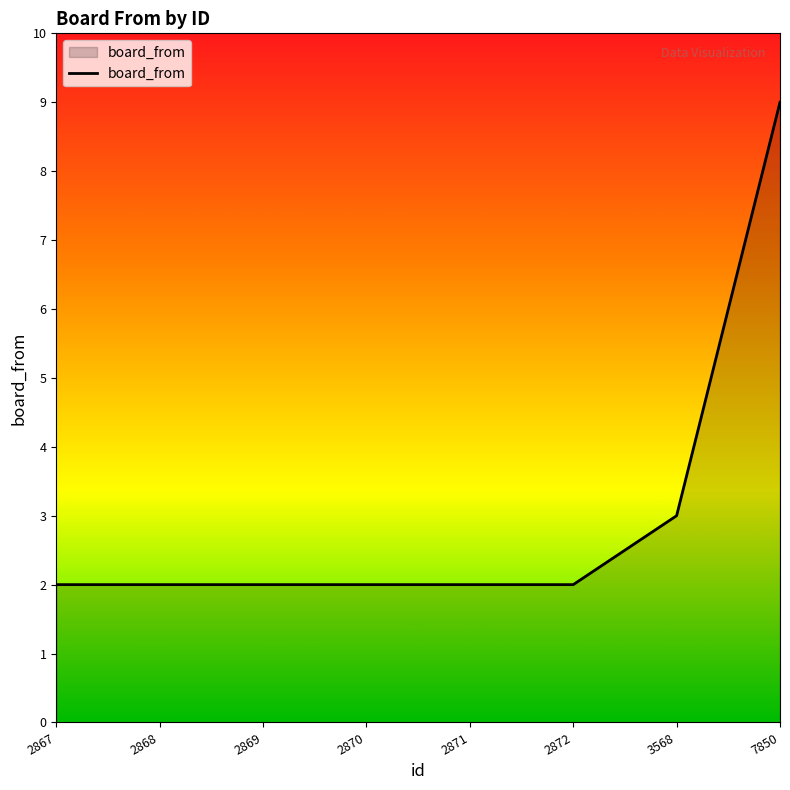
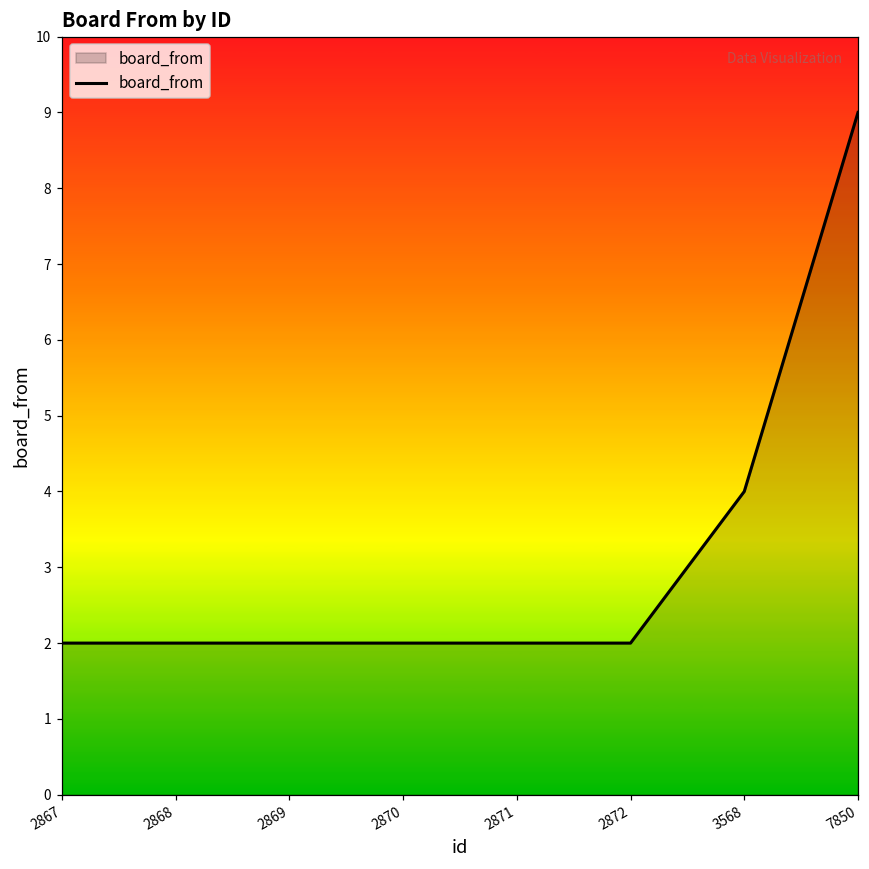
  {
    "2867": 2,
    "2868": 2,
    "2869": 2,
    "2870": 2,
    "2871": 2,
    "2872": 2,
-   "3568": 3,
+   "3568": 4,
    "7850": 9
  }
